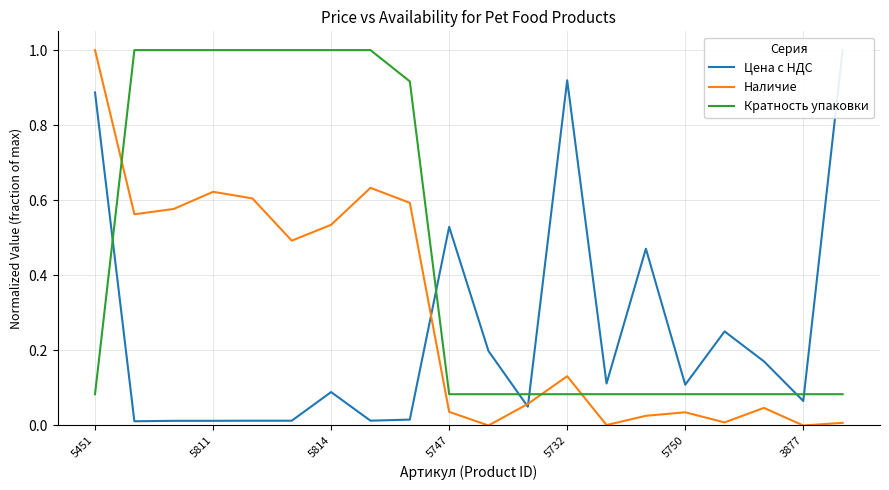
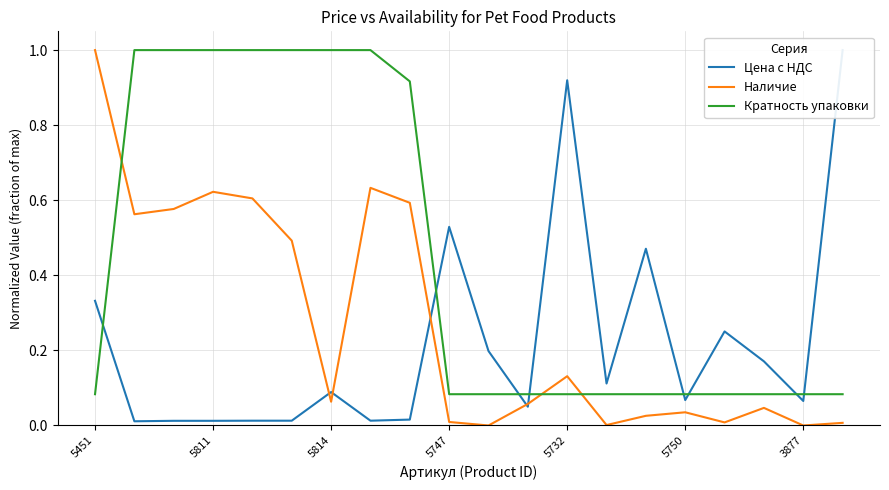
  {
    "Цена с НДС": {
-     "5451": 0.89,
+     "5451": 0.33,
      "5811": 0.01,
      "5814": 0.09,
      "5747": 0.53,
      "5732": 0.92,
-     "5750": 0.11,
+     "5750": 0.07,
      "3877": 0.07
    },
    "Наличие": {
      "5451": 1.00,
      "5811": 0.62,
-     "5814": 0.53,
-     "5747": 0.04,
+     "5814": 0.06,
+     "5747": 0.01,
      "5732": 0.13,
      "5750": 0.04,
      "3877": 0.00
    },
    "Кратность упаковки": {
      "5451": 0.08,
      "5811": 1.00,
      "5814": 1.00,
      "5747": 0.08,
      "5732": 0.08,
      "5750": 0.08,
      "3877": 0.08
    }
  }
